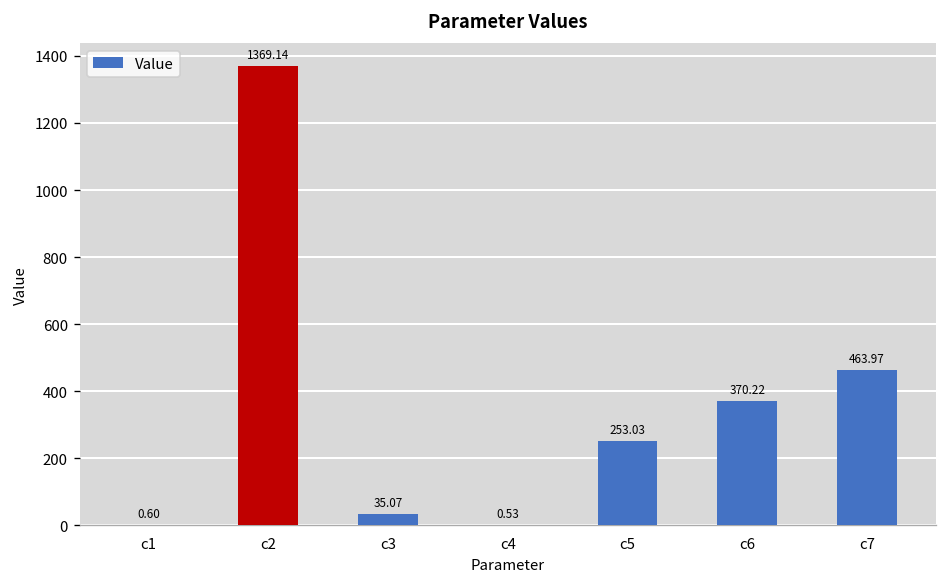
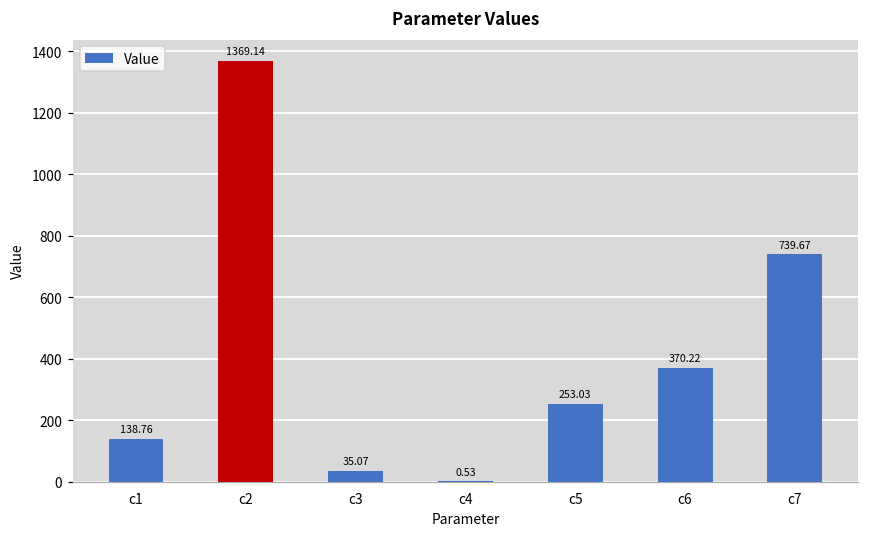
  {
-   "c1": 0.60,
+   "c1": 138.76,
    "c2": 1369.14,
    "c3": 35.07,
    "c4": 0.53,
    "c5": 253.03,
    "c6": 370.22,
-   "c7": 463.97
+   "c7": 739.67
  }
